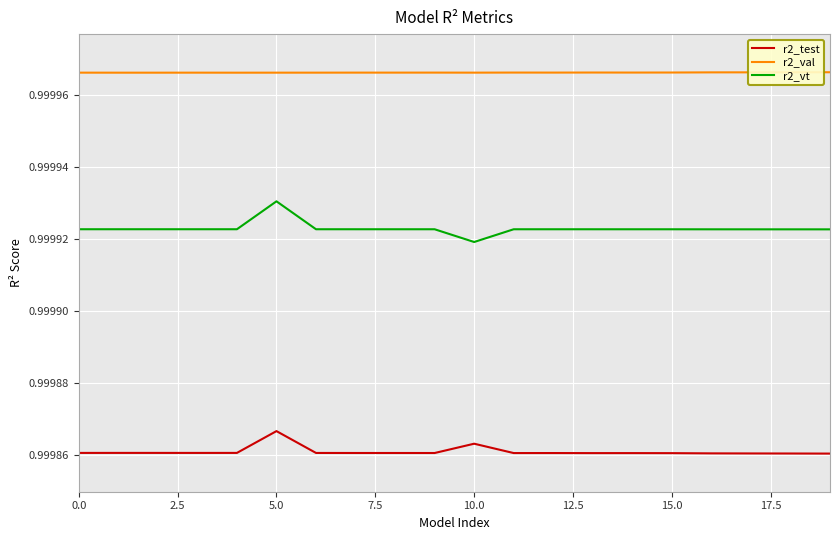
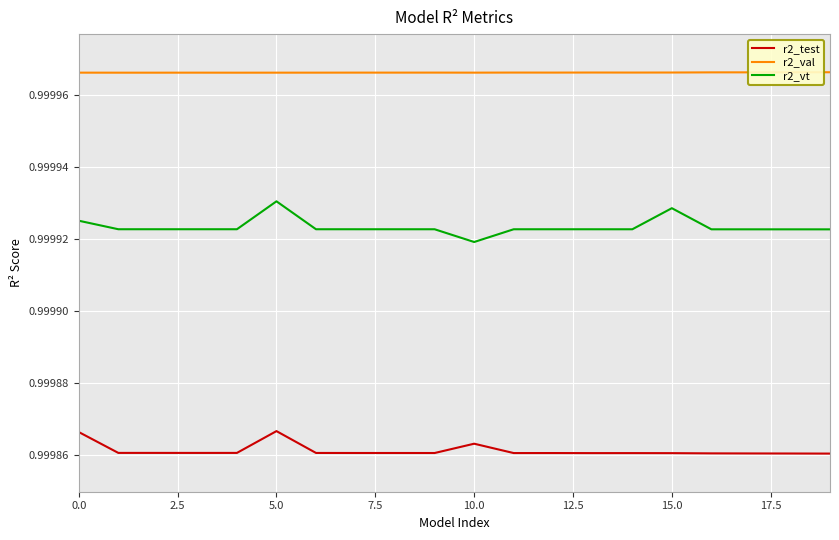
  {
    "r2_test": {
-     "0.0": 0.999861,
+     "0.0": 0.999866,
      "5.0": 0.999867,
      "10.0": 0.999863,
      "15.0": 0.999861
    },
    "r2_val": {
      "0.0": 0.999966,
      "5.0": 0.999966,
      "10.0": 0.999966,
      "15.0": 0.999966
    },
    "r2_vt": {
-     "0.0": 0.999923,
+     "0.0": 0.999925,
      "5.0": 0.999931,
      "10.0": 0.999919,
-     "15.0": 0.999923
+     "15.0": 0.999929
    }
  }
